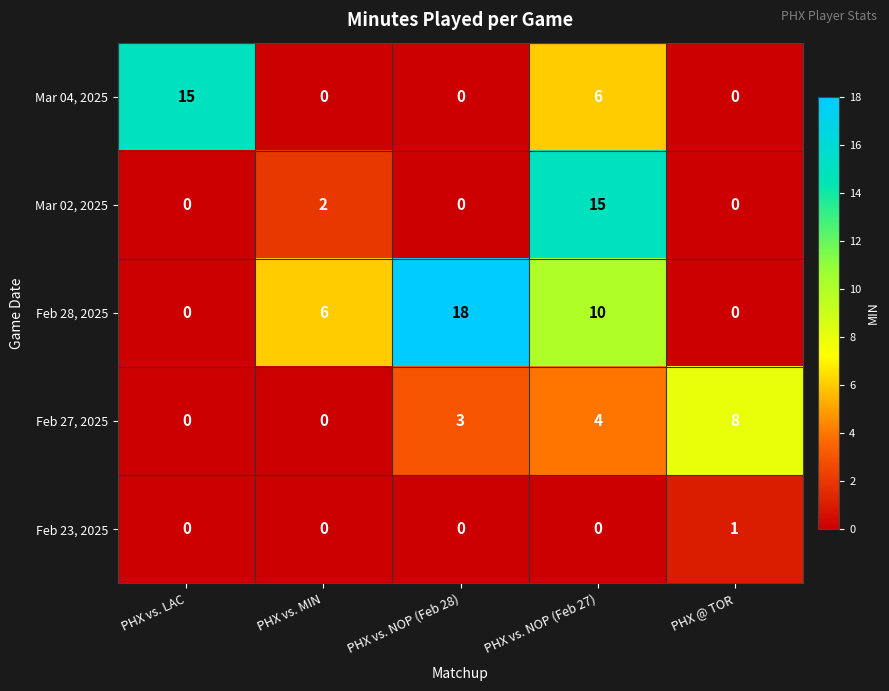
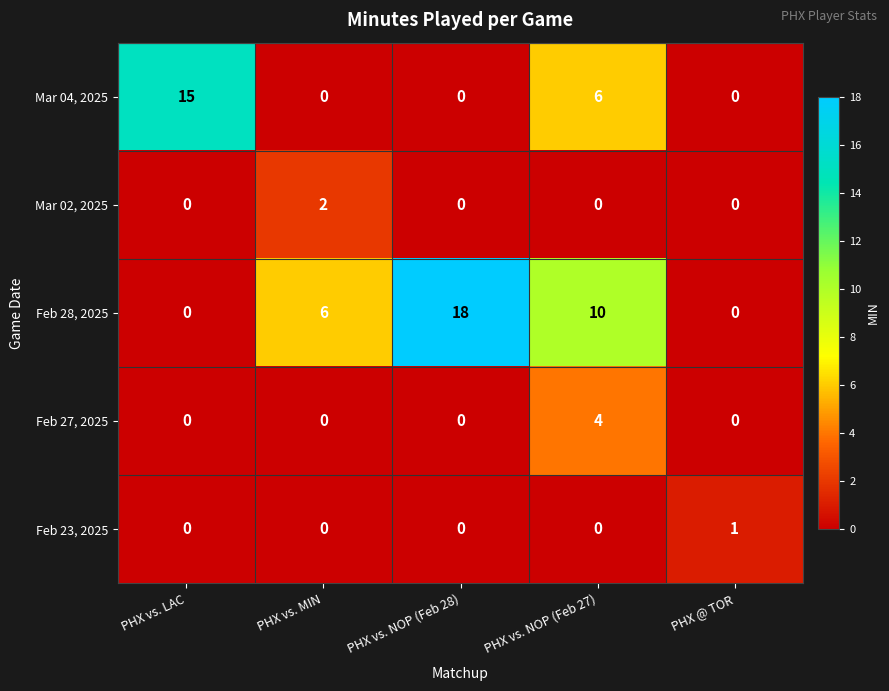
  {
    "Mar 04, 2025": {
      "PHX vs. LAC": 15,
      "PHX vs. MIN": 0,
      "PHX vs. NOP (Feb 28)": 0,
      "PHX vs. NOP (Feb 27)": 6,
      "PHX @ TOR": 0
    },
    "Mar 02, 2025": {
      "PHX vs. LAC": 0,
      "PHX vs. MIN": 2,
      "PHX vs. NOP (Feb 28)": 0,
-     "PHX vs. NOP (Feb 27)": 15,
+     "PHX vs. NOP (Feb 27)": 0,
      "PHX @ TOR": 0
    },
    "Feb 28, 2025": {
      "PHX vs. LAC": 0,
      "PHX vs. MIN": 6,
      "PHX vs. NOP (Feb 28)": 18,
      "PHX vs. NOP (Feb 27)": 10,
      "PHX @ TOR": 0
    },
    "Feb 27, 2025": {
      "PHX vs. LAC": 0,
      "PHX vs. MIN": 0,
-     "PHX vs. NOP (Feb 28)": 3,
+     "PHX vs. NOP (Feb 28)": 0,
      "PHX vs. NOP (Feb 27)": 4,
-     "PHX @ TOR": 8
+     "PHX @ TOR": 0
    },
    "Feb 23, 2025": {
      "PHX vs. LAC": 0,
      "PHX vs. MIN": 0,
      "PHX vs. NOP (Feb 28)": 0,
      "PHX vs. NOP (Feb 27)": 0,
      "PHX @ TOR": 1
    }
  }
